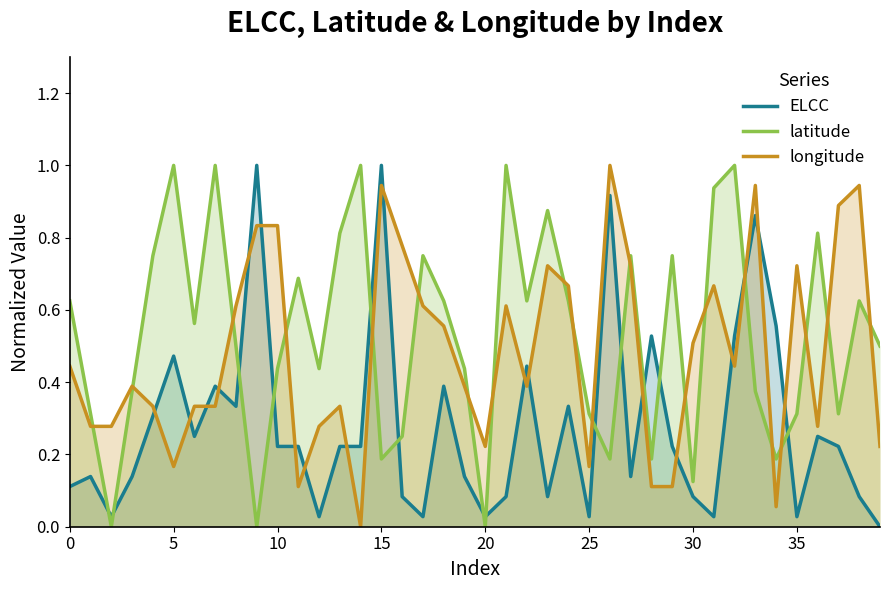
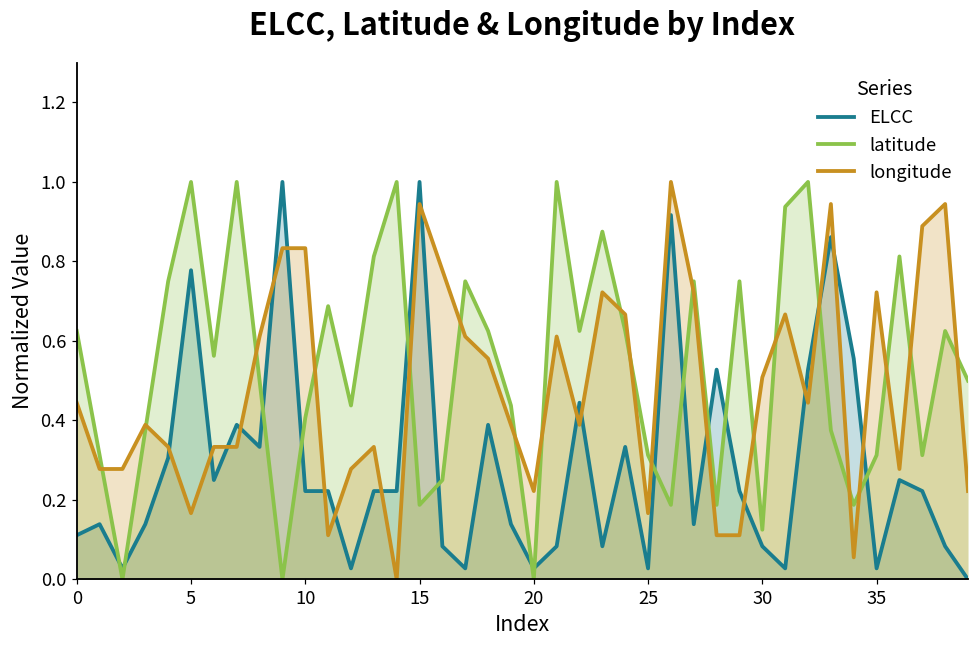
  {
    "ELCC": {
      "0": 0.11,
-     "5": 0.47,
+     "5": 0.78,
      "10": 0.22,
      "15": 1.00,
      "20": 0.03,
      "25": 0.03,
      "30": 0.08,
      "35": 0.03
    },
    "latitude": {
      "0": 0.63,
      "5": 1.00,
-     "10": 0.44,
+     "10": 0.41,
      "15": 0.19,
      "20": 0.00,
      "25": 0.31,
      "30": 0.13,
      "35": 0.31
    },
    "longitude": {
      "0": 0.44,
      "5": 0.17,
      "10": 0.83,
      "15": 0.94,
      "20": 0.22,
      "25": 0.17,
      "30": 0.51,
      "35": 0.72
    }
  }
